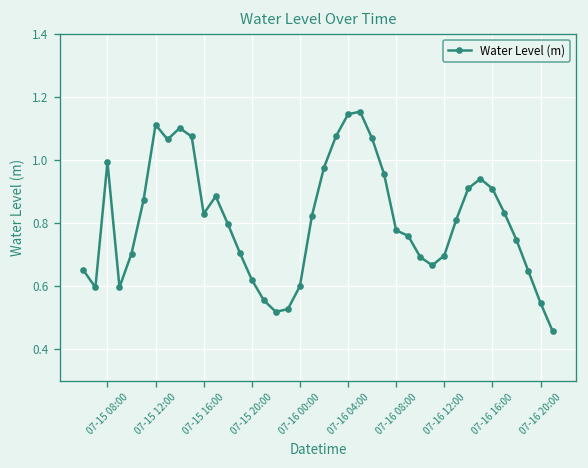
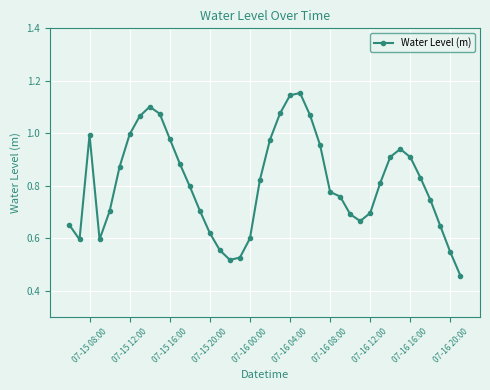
  {
    "07-15 08:00": 0.99,
-   "07-15 12:00": 1.11,
-   "07-15 16:00": 0.83,
+   "07-15 12:00": 1.00,
+   "07-15 16:00": 0.98,
    "07-15 20:00": 0.62,
    "07-16 00:00": 0.60,
    "07-16 04:00": 1.15,
    "07-16 08:00": 0.78,
    "07-16 12:00": 0.70,
    "07-16 16:00": 0.91,
    "07-16 20:00": 0.55
  }
